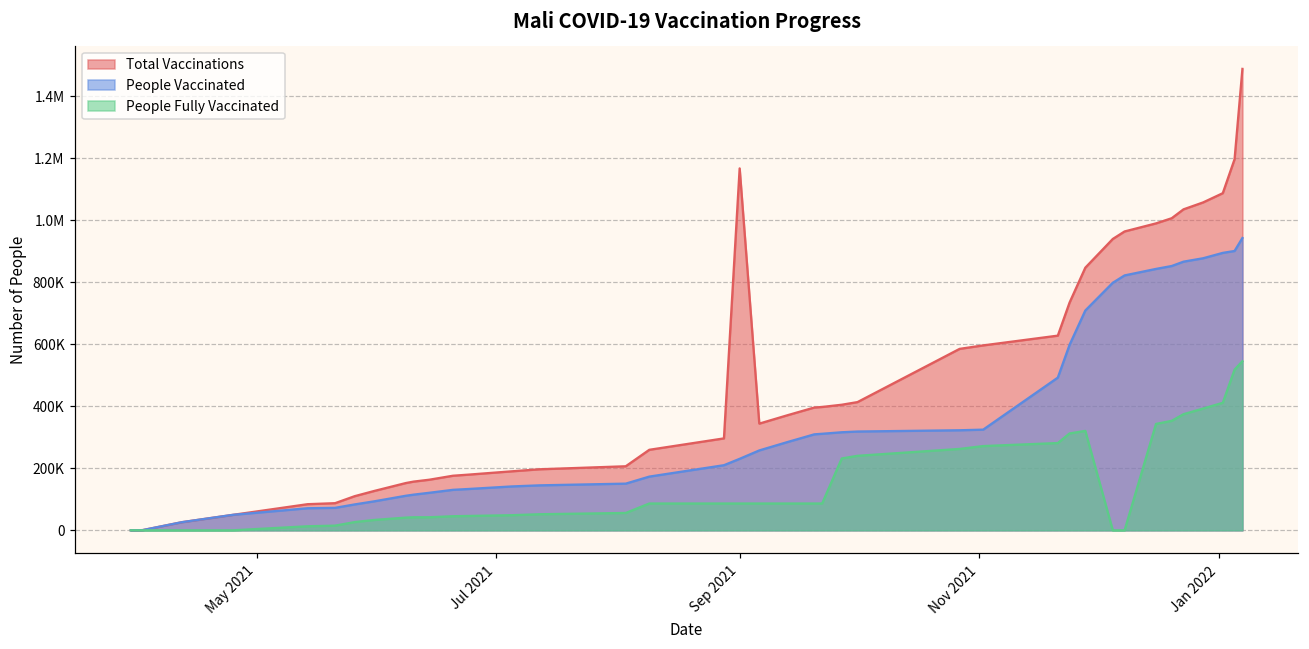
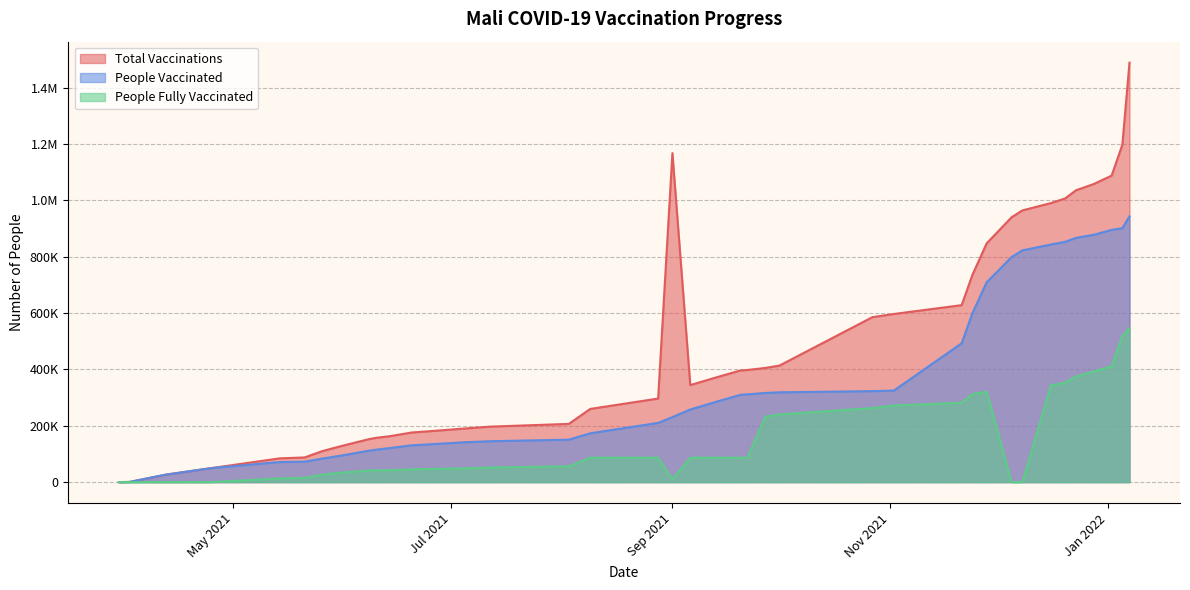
  {
    "Total Vaccinations": {
      "Sep 2021": 1170000
    },
    "People Vaccinated": {
      "Sep 2021": 230000
    },
    "People Fully Vaccinated": {
-     "Sep 2021": 90000
+     "Sep 2021": 10000
    }
  }
